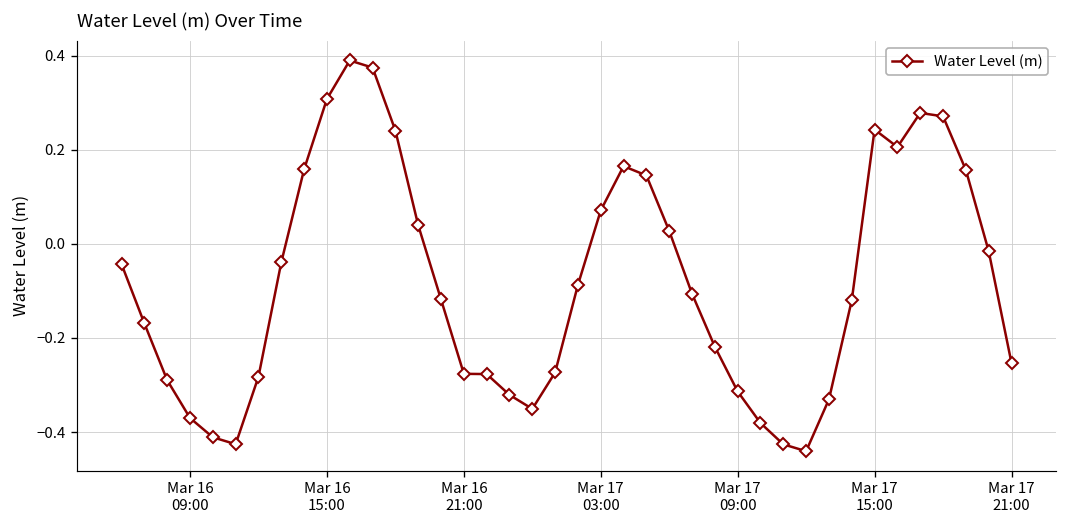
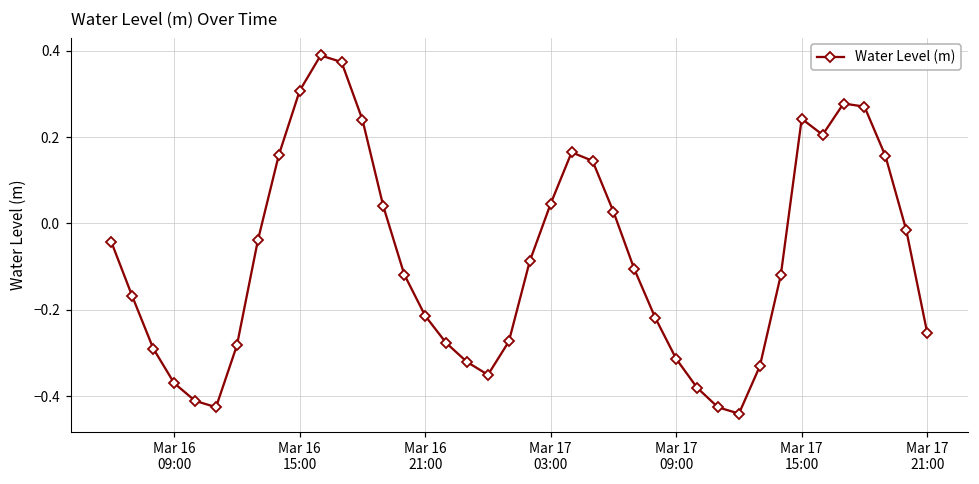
  {
    "Mar 16 09:00": -0.37,
    "Mar 16 15:00": 0.31,
-   "Mar 16 21:00": -0.28,
-   "Mar 17 03:00": 0.07,
+   "Mar 16 21:00": -0.21,
+   "Mar 17 03:00": 0.05,
    "Mar 17 09:00": -0.31,
    "Mar 17 15:00": 0.24,
    "Mar 17 21:00": -0.25
  }
